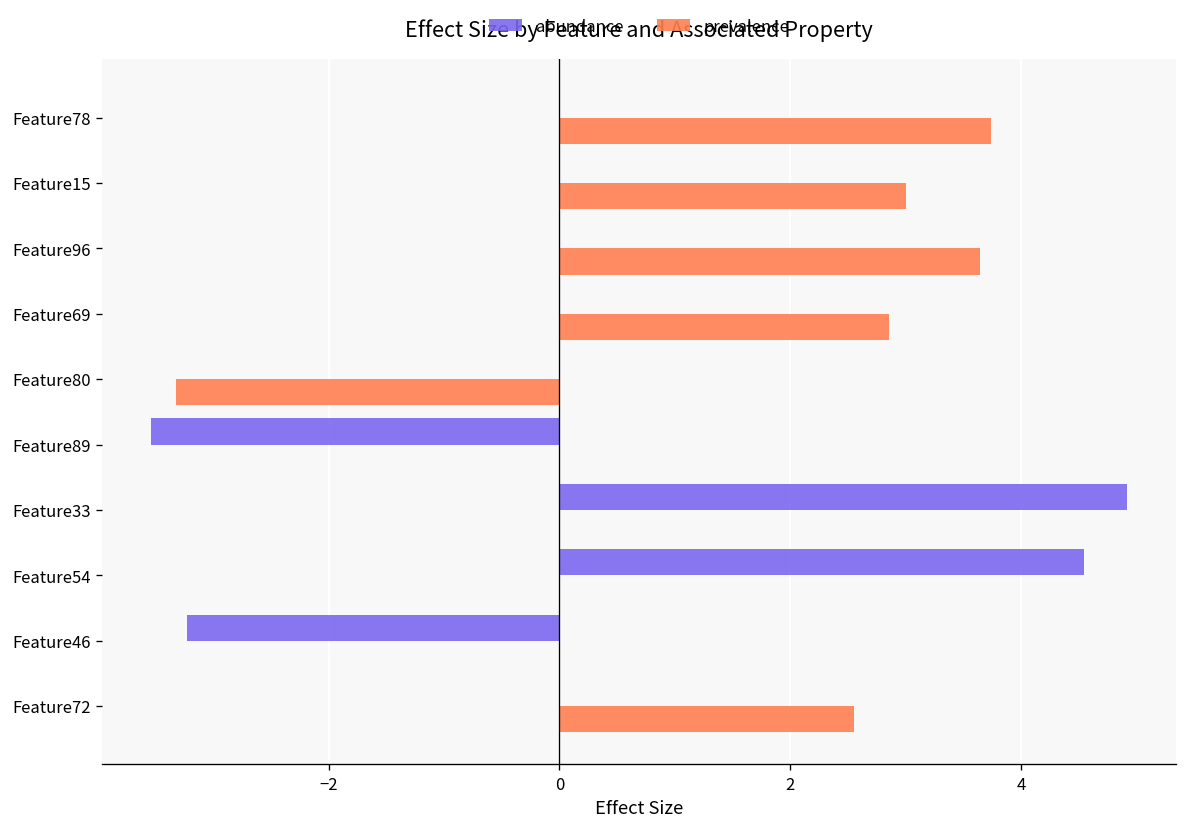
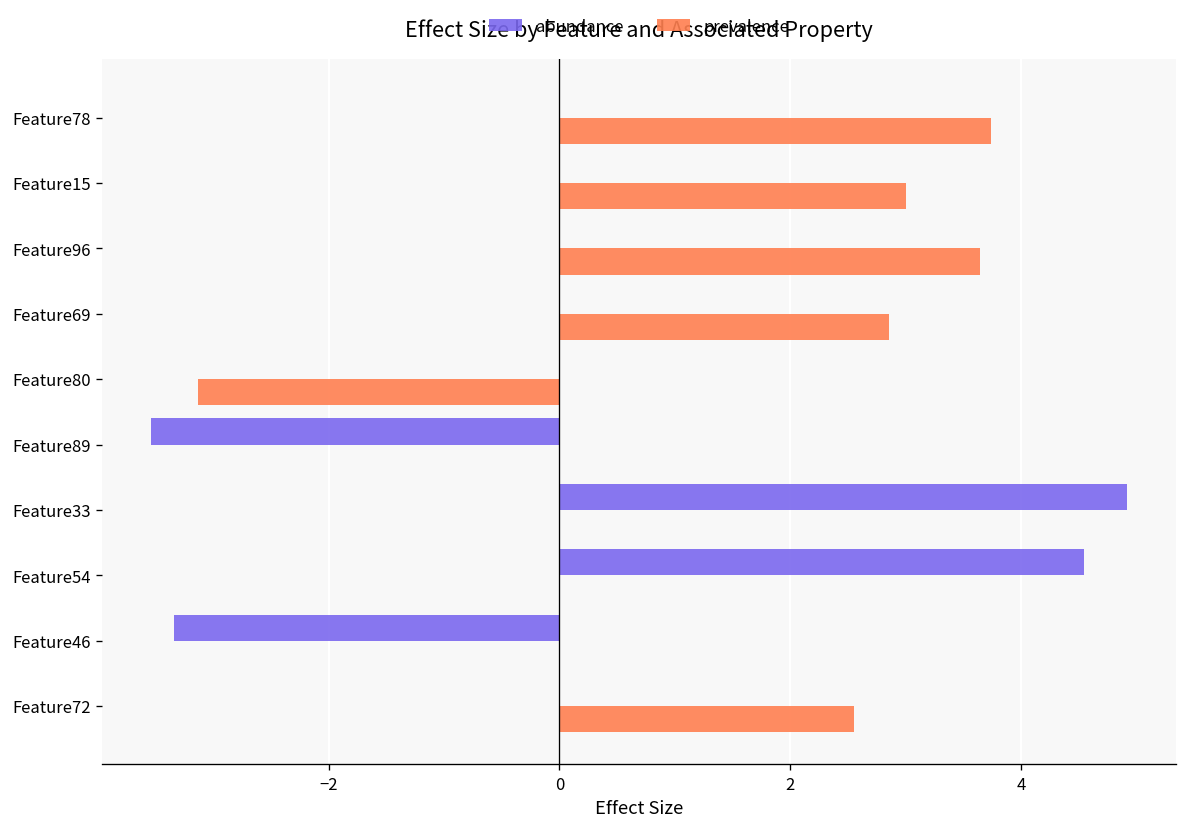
  {
    "abundance": {
      "Feature78": 0.0,
      "Feature15": 0.0,
      "Feature96": 0.0,
      "Feature69": 0.0,
      "Feature80": 0.0,
      "Feature89": -3.5,
      "Feature33": 4.9,
      "Feature54": 4.5,
-     "Feature46": -3.2,
+     "Feature46": -3.3,
      "Feature72": 0.0
    },
    "prevalence": {
      "Feature78": 3.7,
      "Feature15": 3.0,
      "Feature96": 3.6,
      "Feature69": 2.9,
-     "Feature80": -3.3,
+     "Feature80": -3.1,
      "Feature89": 0.0,
      "Feature33": 0.0,
      "Feature54": 0.0,
      "Feature46": 0.0,
      "Feature72": 2.6
    }
  }
